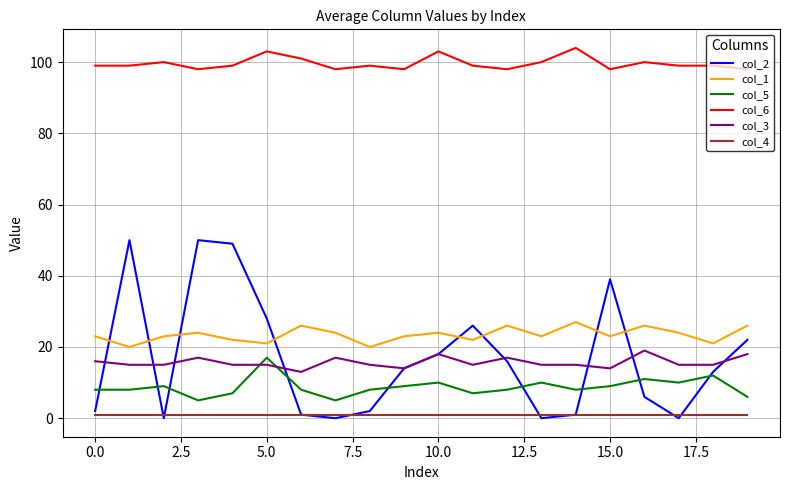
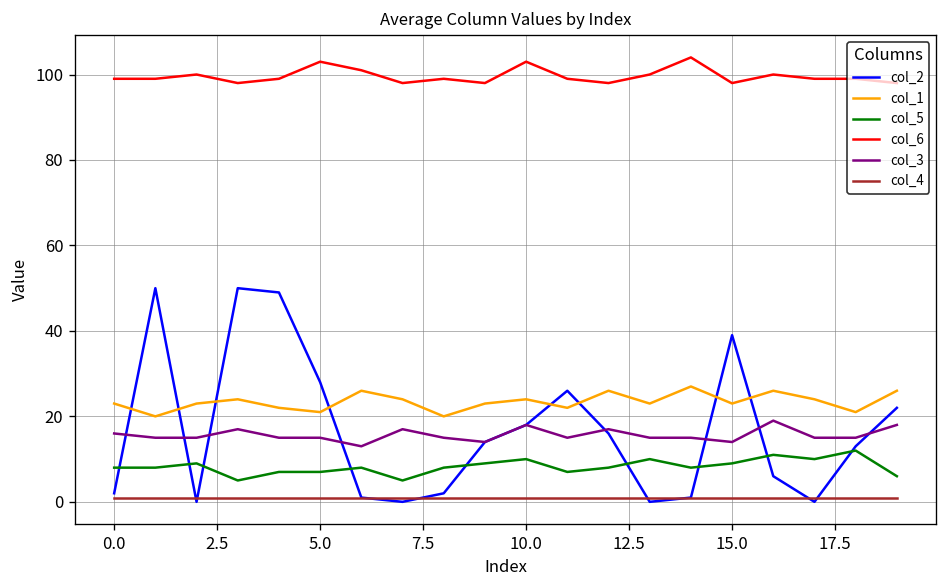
  {
    "col_2": {
      "0.0": 2,
      "5.0": 28,
      "15.0": 39
    },
    "col_1": {
      "0.0": 23,
      "5.0": 21,
      "10.0": 24,
      "15.0": 23
    },
    "col_5": {
      "0.0": 8,
-     "5.0": 17,
+     "5.0": 7,
      "10.0": 10,
      "15.0": 9
    },
    "col_6": {
      "0.0": 99,
      "5.0": 103,
      "10.0": 103,
      "15.0": 98
    },
    "col_3": {
      "0.0": 16,
      "5.0": 15,
      "15.0": 14
    },
    "col_4": {
      "0.0": 1,
      "5.0": 1,
      "10.0": 1,
      "15.0": 1
    }
  }
